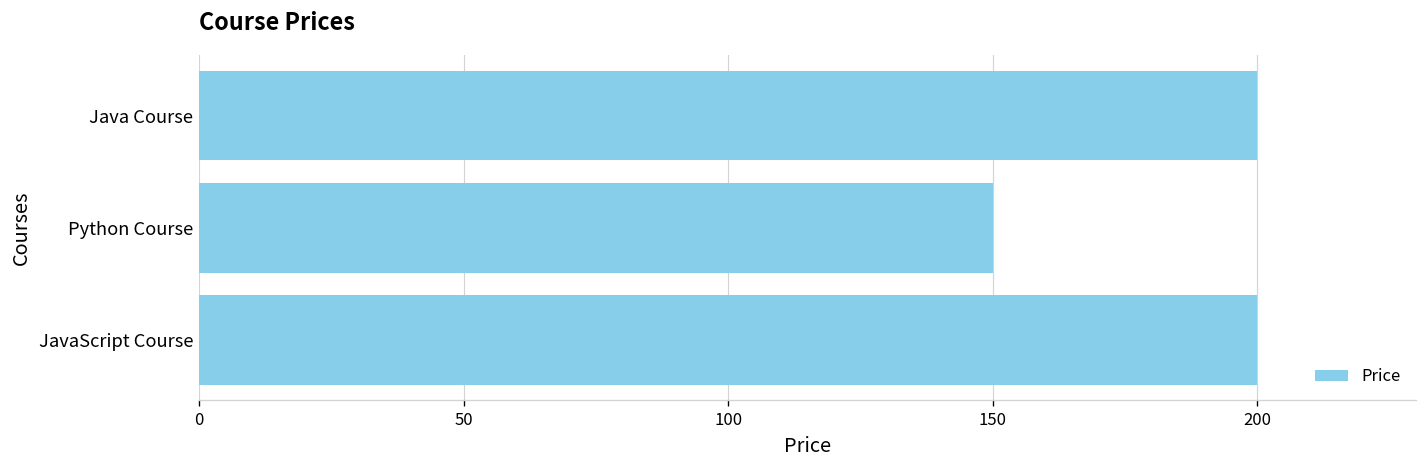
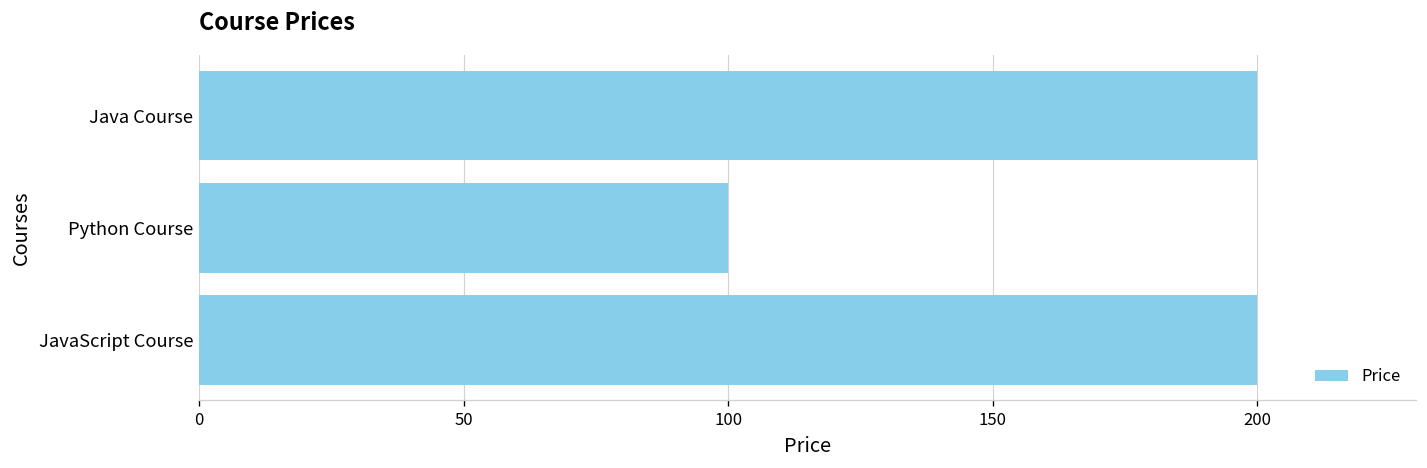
  {
    "Java Course": 200,
-   "Python Course": 150,
+   "Python Course": 100,
    "JavaScript Course": 200
  }
